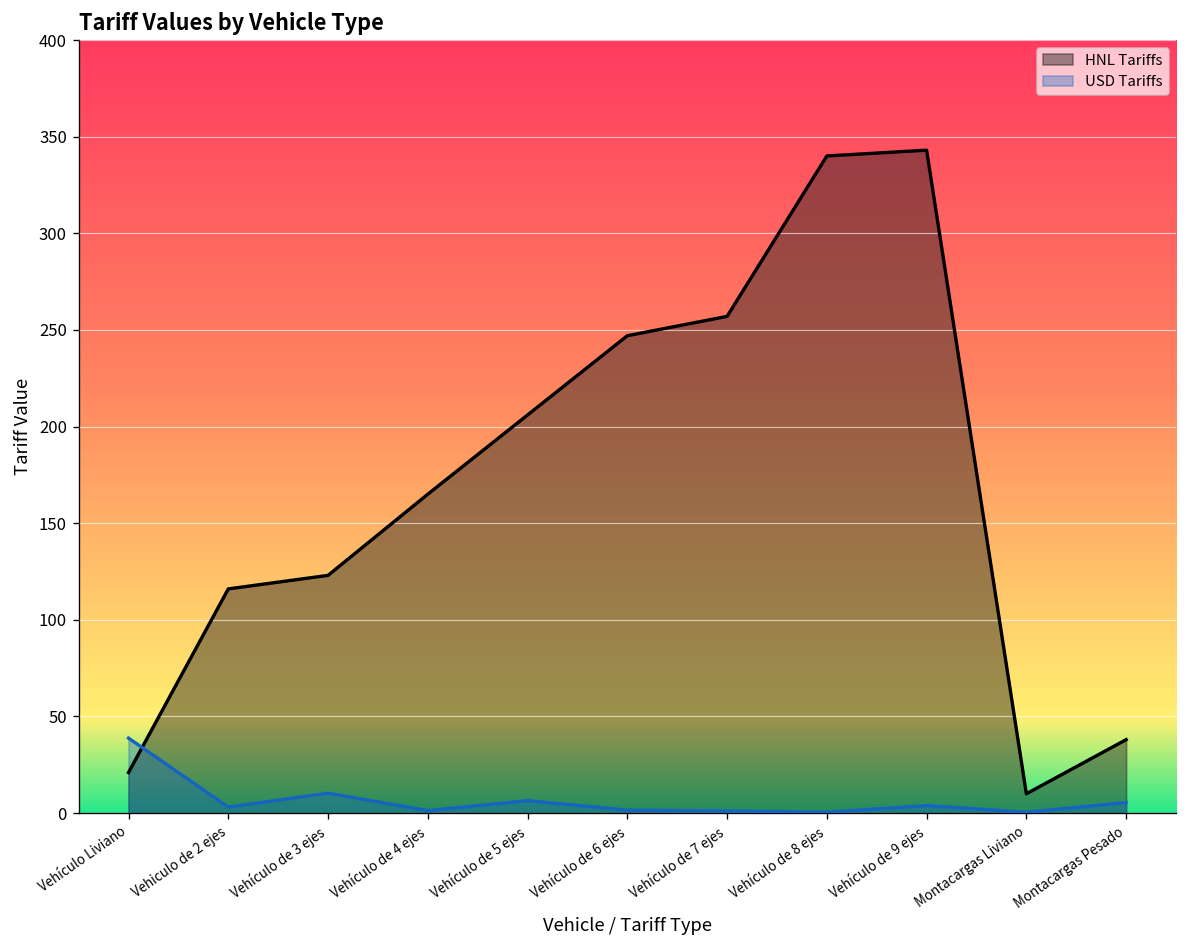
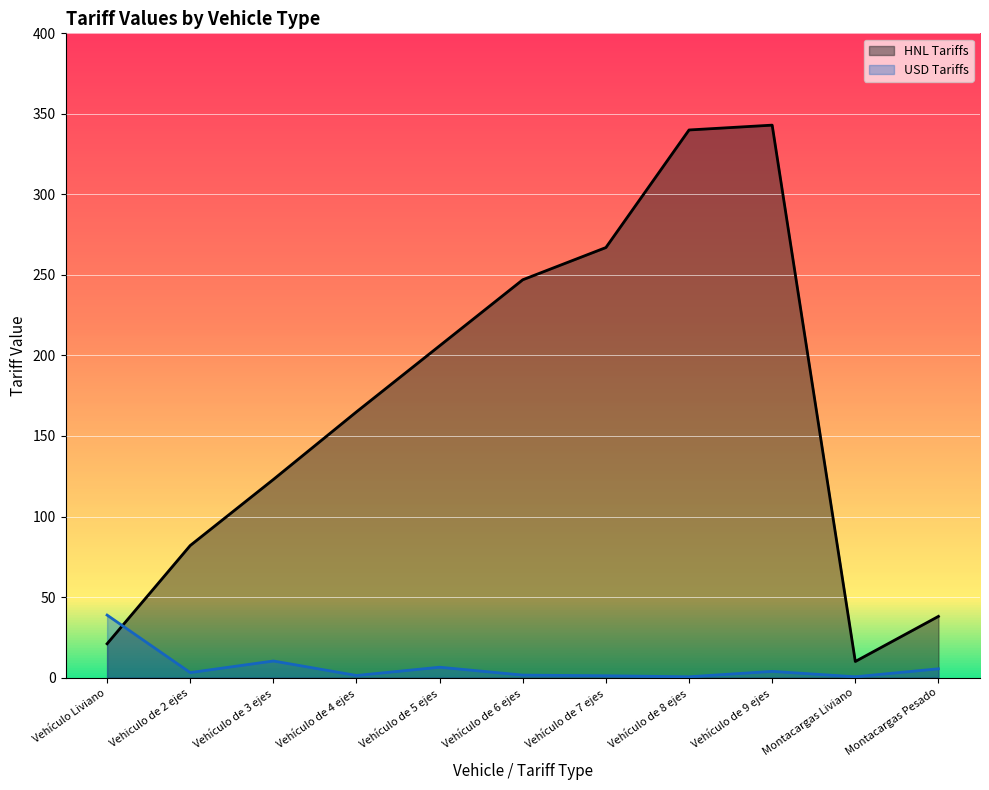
  {
    "HNL Tariffs": {
      "Vehículo Liviano": 21,
-     "Vehiculo de 2 ejes": 116,
+     "Vehiculo de 2 ejes": 82,
      "Vehículo de 3 ejes": 123,
      "Vehículo de 4 ejes": 165,
      "Vehículo de 5 ejes": 206,
      "Vehículo de 6 ejes": 247,
-     "Vehículo de 7 ejes": 257,
+     "Vehículo de 7 ejes": 267,
      "Vehículo de 8 ejes": 340,
      "Vehículo de 9 ejes": 343,
      "Montacargas Liviano": 10,
      "Montacargas Pesado": 38
    },
    "USD Tariffs": {
      "Vehículo Liviano": 39,
      "Vehiculo de 2 ejes": 3,
      "Vehículo de 3 ejes": 10,
      "Vehículo de 4 ejes": 1,
      "Vehículo de 5 ejes": 6,
      "Vehículo de 6 ejes": 2,
      "Vehículo de 7 ejes": 1,
      "Vehículo de 8 ejes": 1,
      "Vehículo de 9 ejes": 4,
      "Montacargas Liviano": 1,
      "Montacargas Pesado": 5
    }
  }
